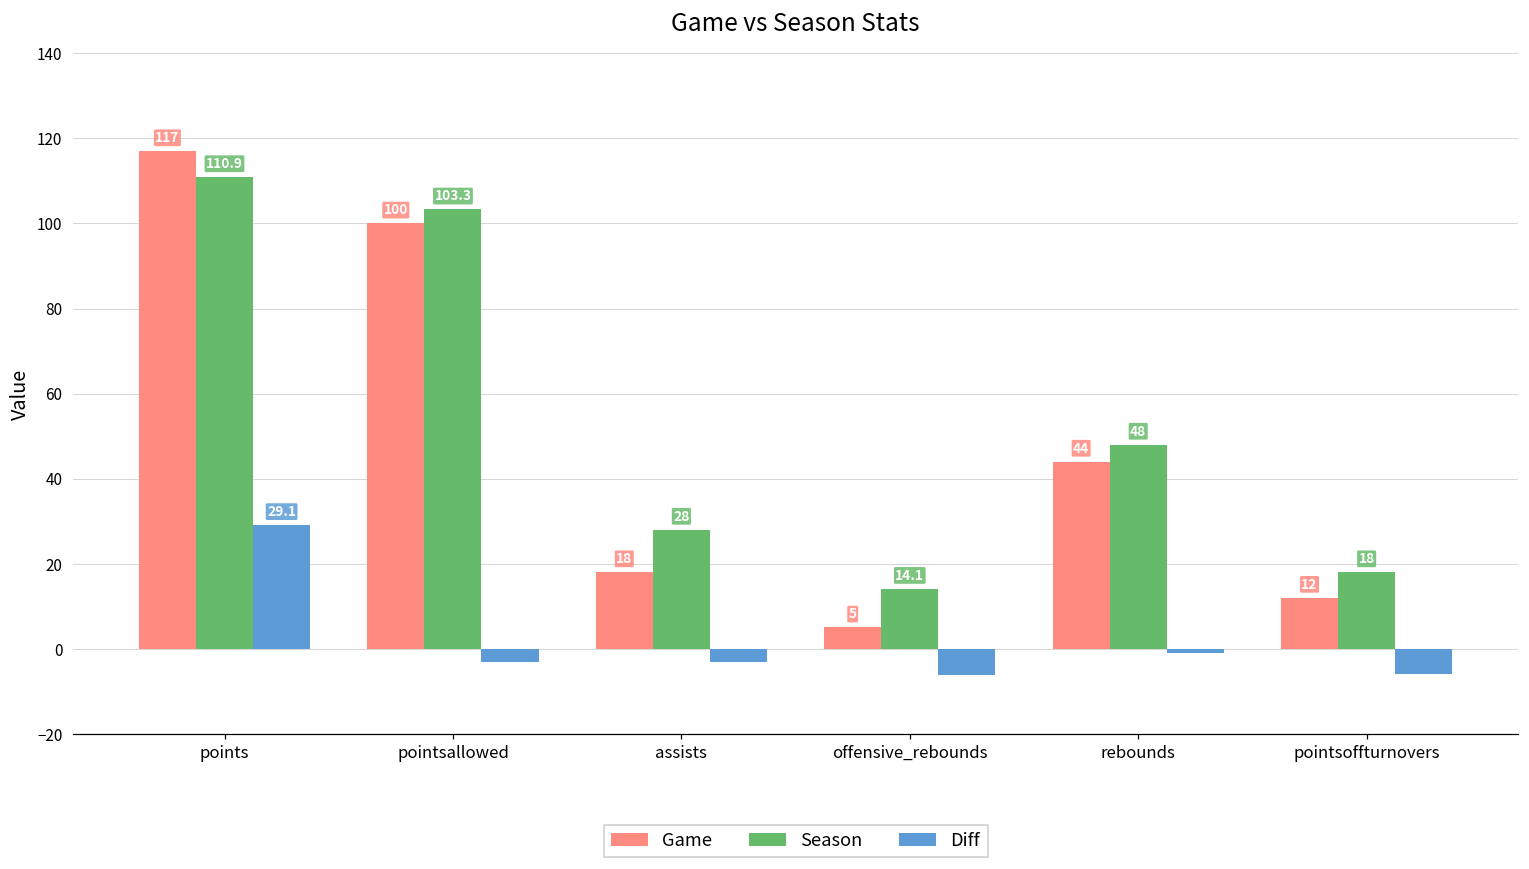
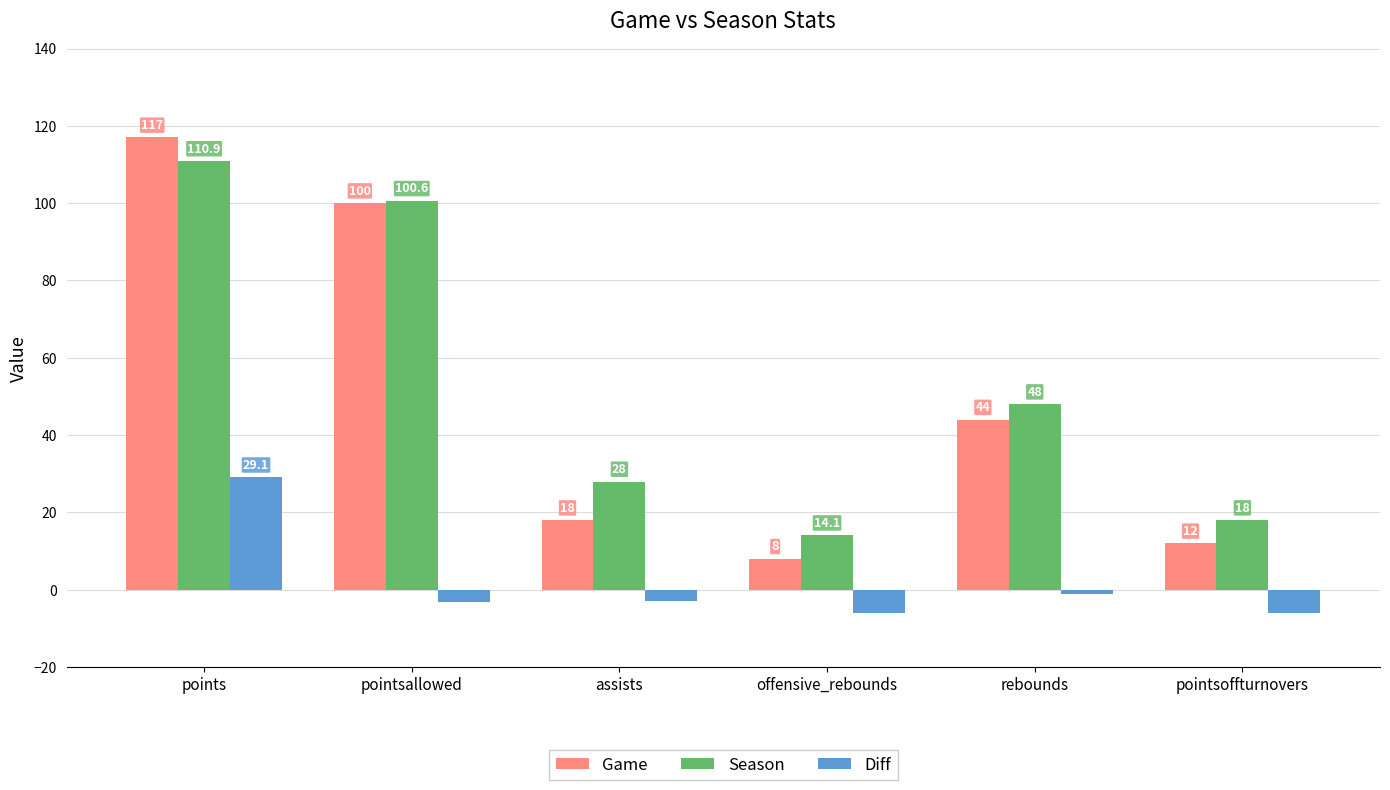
  {
    "Game": {
-     "offensive_rebounds": 5
+     "offensive_rebounds": 8
    },
    "Season": {
-     "pointsallowed": 103.3
+     "pointsallowed": 100.6
    },
    "Diff": {
      "pointsallowed": -3,
      "assists": -3,
      "offensive_rebounds": -6,
      "rebounds": -1,
      "pointsoffturnovers": -6
    }
  }
